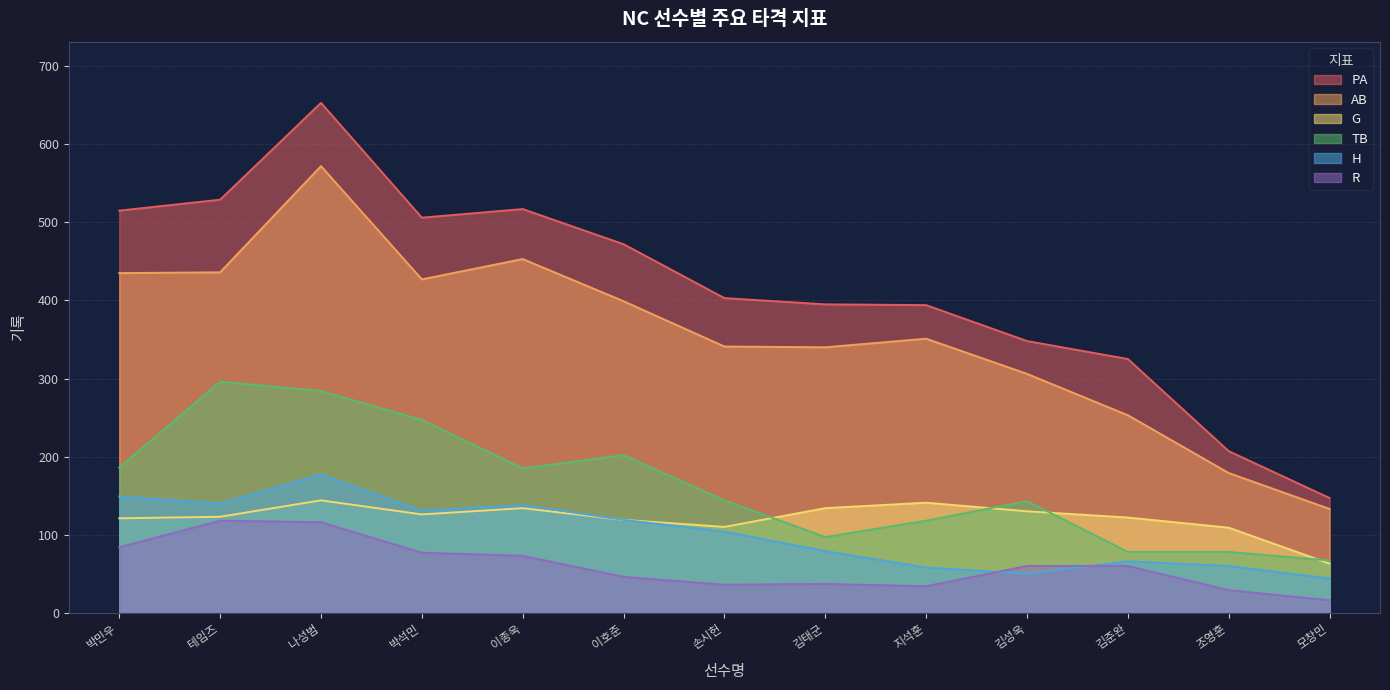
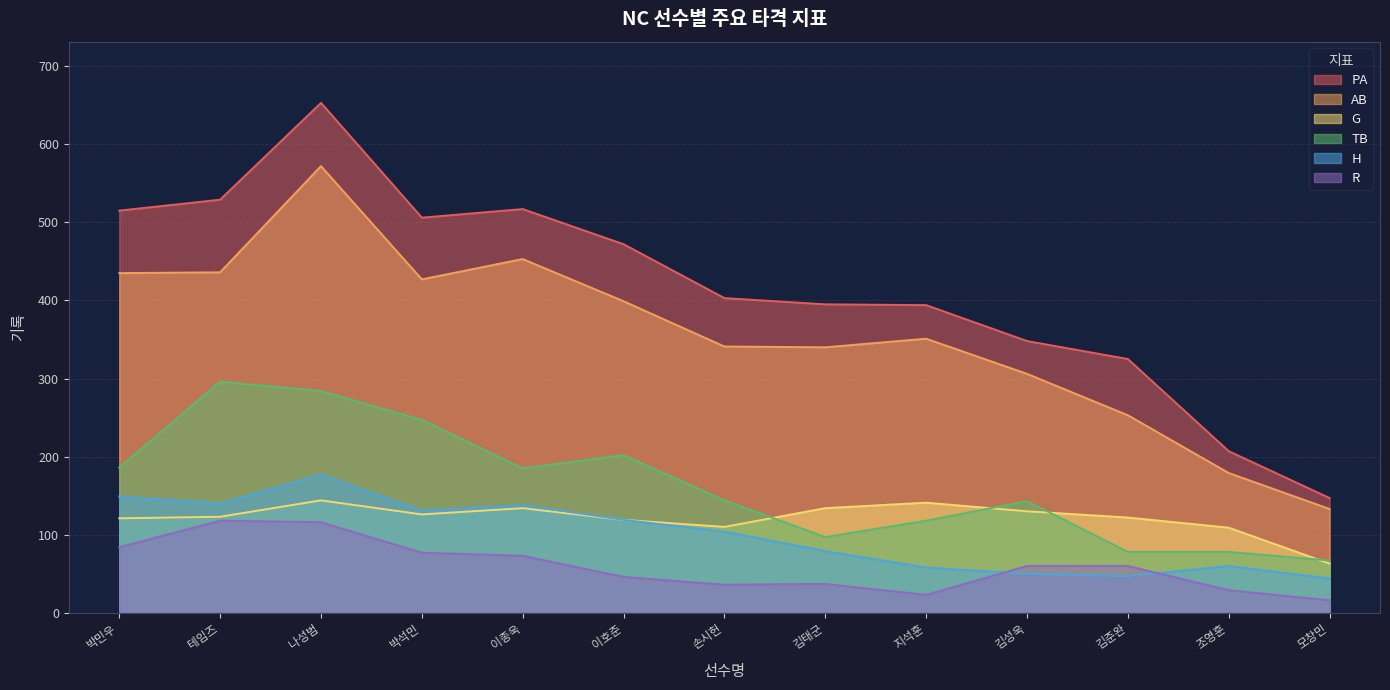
  {
    "TB": {
      "박민우": 190,
      "테임즈": 300,
      "나성범": 280,
      "박석민": 250,
      "이종욱": 190,
      "이호준": 200,
      "손시헌": 140,
      "김태군": 100,
      "지석훈": 120,
      "김성욱": 140,
      "김준완": 80,
      "조영훈": 80,
      "모창민": 70
    },
    "H": {
      "박민우": 150,
      "테임즈": 140,
      "나성범": 180,
      "박석민": 130,
      "이종욱": 140,
      "손시헌": 100,
      "김태군": 80,
      "지석훈": 60,
      "김성욱": 50,
-     "김준완": 70,
+     "김준완": 50,
      "조영훈": 60,
      "모창민": 40
    },
    "R": {
      "박민우": 80,
      "테임즈": 120,
      "나성범": 120,
      "박석민": 80,
      "이종욱": 70,
      "이호준": 50,
      "손시헌": 40,
      "김태군": 40,
-     "지석훈": 30,
+     "지석훈": 20,
      "김성욱": 60,
      "김준완": 60,
      "조영훈": 30,
      "모창민": 20
    }
  }
